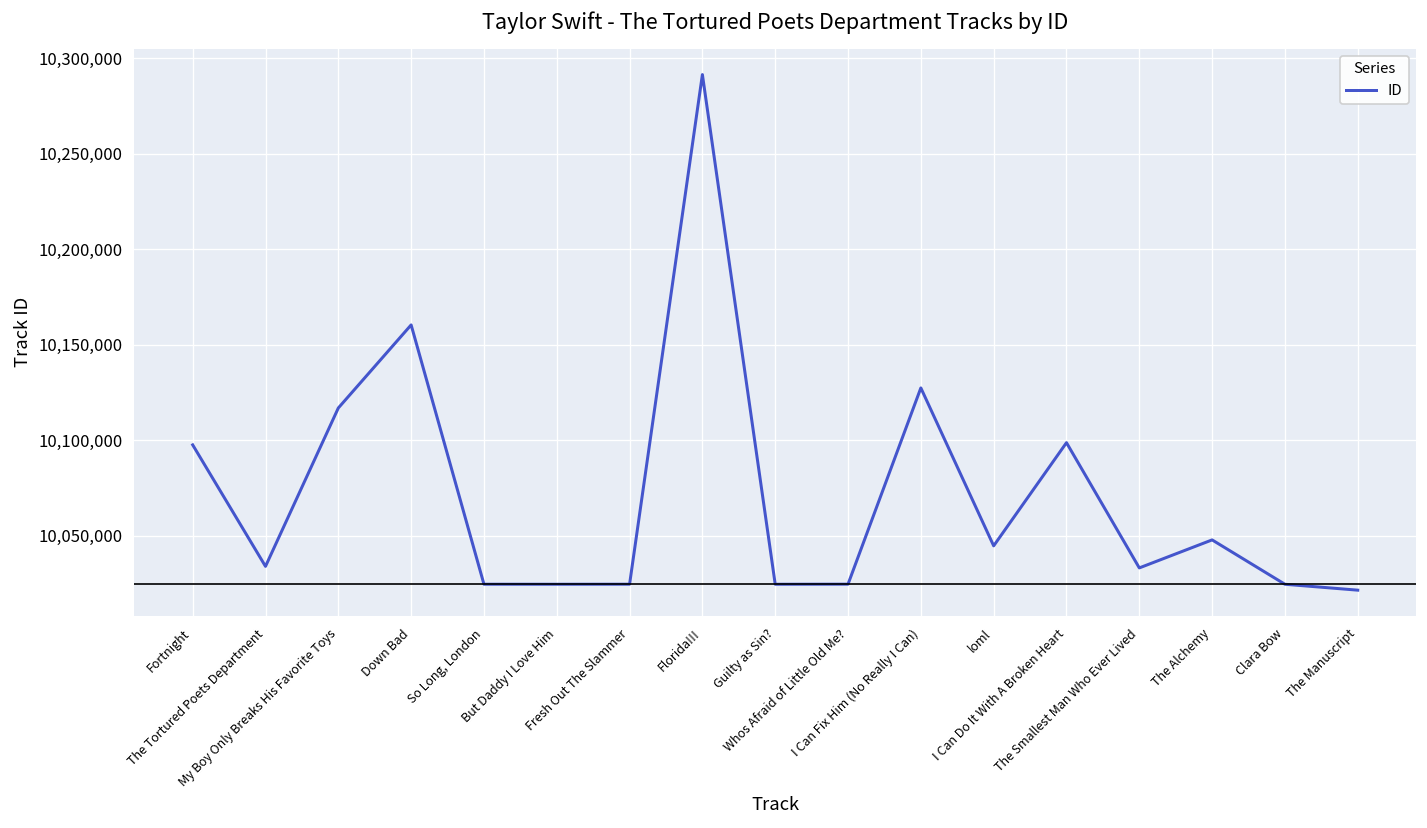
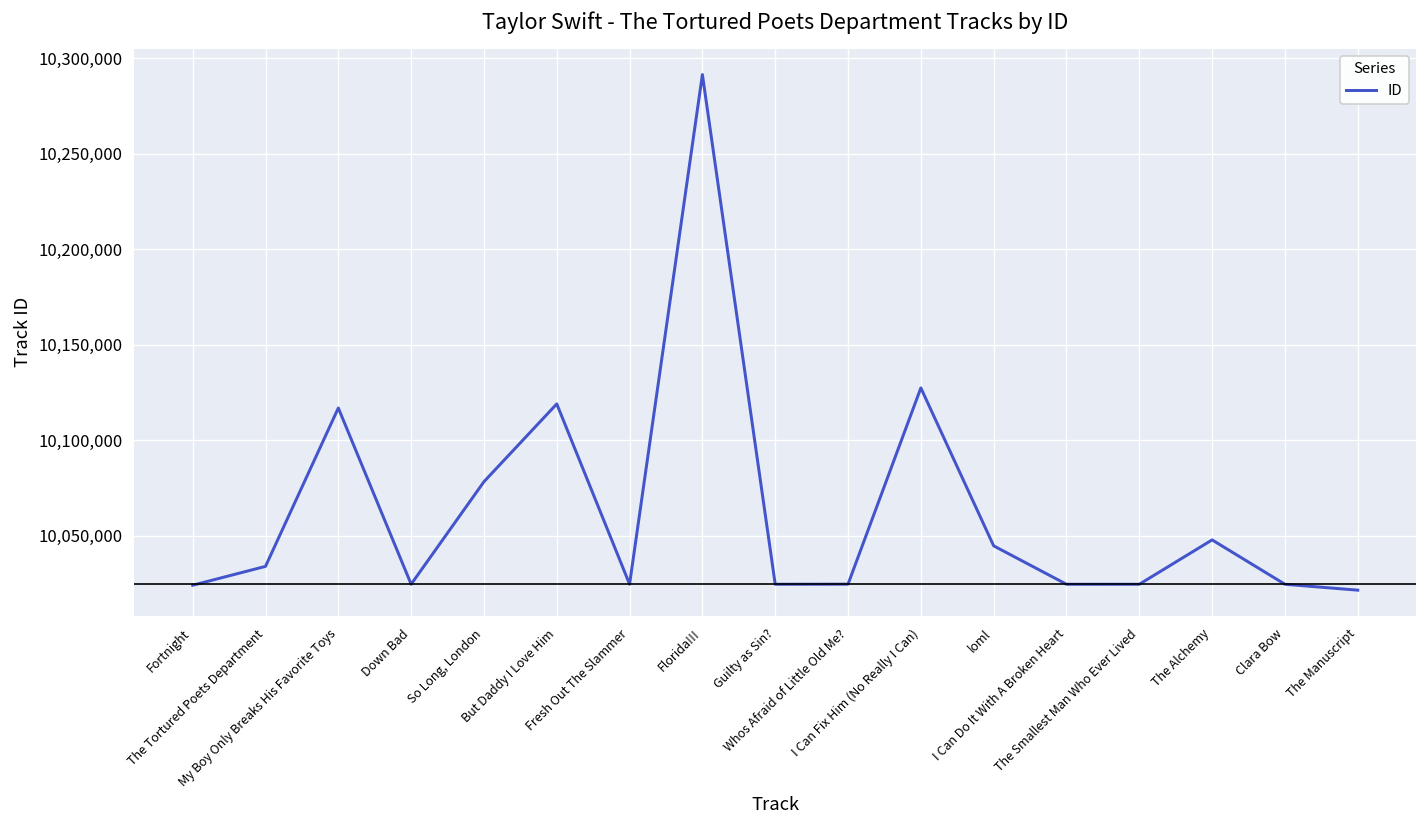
  {
-   "Fortnight": "10,098,000",
+   "Fortnight": "10,024,000",
    "The Tortured Poets Department": "10,034,000",
    "My Boy Only Breaks His Favorite Toys": "10,117,000",
-   "Down Bad": "10,160,000",
-   "So Long, London": "10,025,000",
-   "But Daddy I Love Him": "10,025,000",
+   "Down Bad": "10,025,000",
+   "So Long, London": "10,078,000",
+   "But Daddy I Love Him": "10,119,000",
    "Fresh Out The Slammer": "10,025,000",
    "Florida!!!": "10,291,000",
    "Guilty as Sin?": "10,025,000",
    "Whos Afraid of Little Old Me?": "10,025,000",
    "I Can Fix Him (No Really I Can)": "10,127,000",
    "loml": "10,045,000",
-   "I Can Do It With A Broken Heart": "10,099,000",
-   "The Smallest Man Who Ever Lived": "10,033,000",
+   "I Can Do It With A Broken Heart": "10,025,000",
+   "The Smallest Man Who Ever Lived": "10,025,000",
    "The Alchemy": "10,048,000",
    "Clara Bow": "10,025,000",
    "The Manuscript": "10,021,000"
  }
